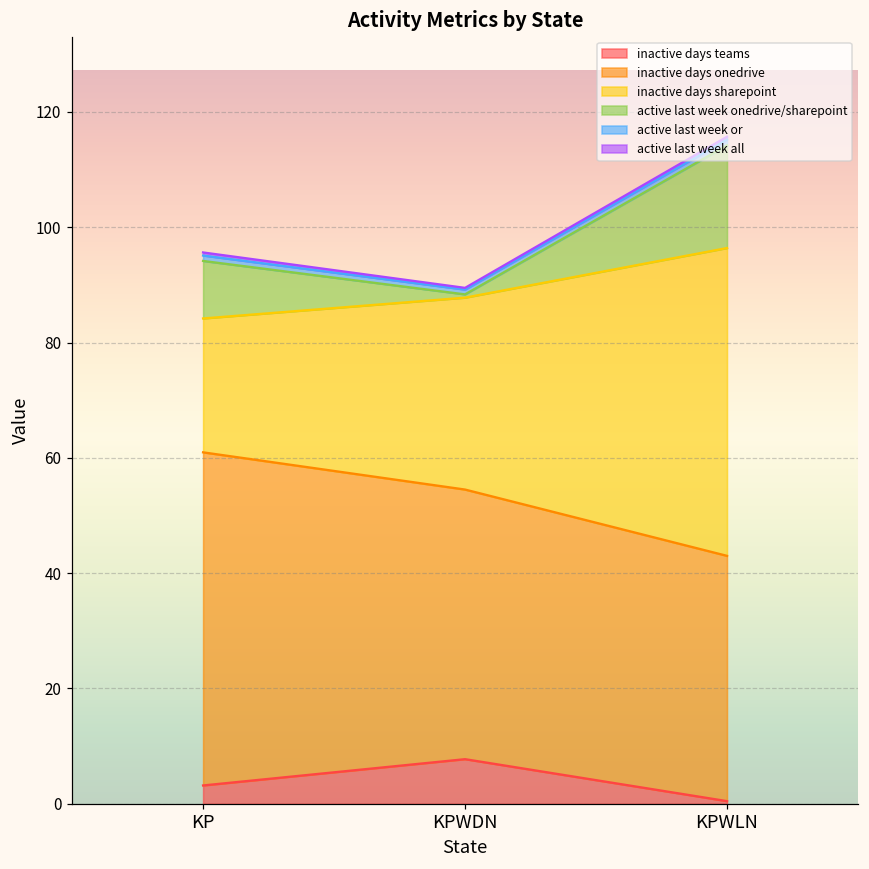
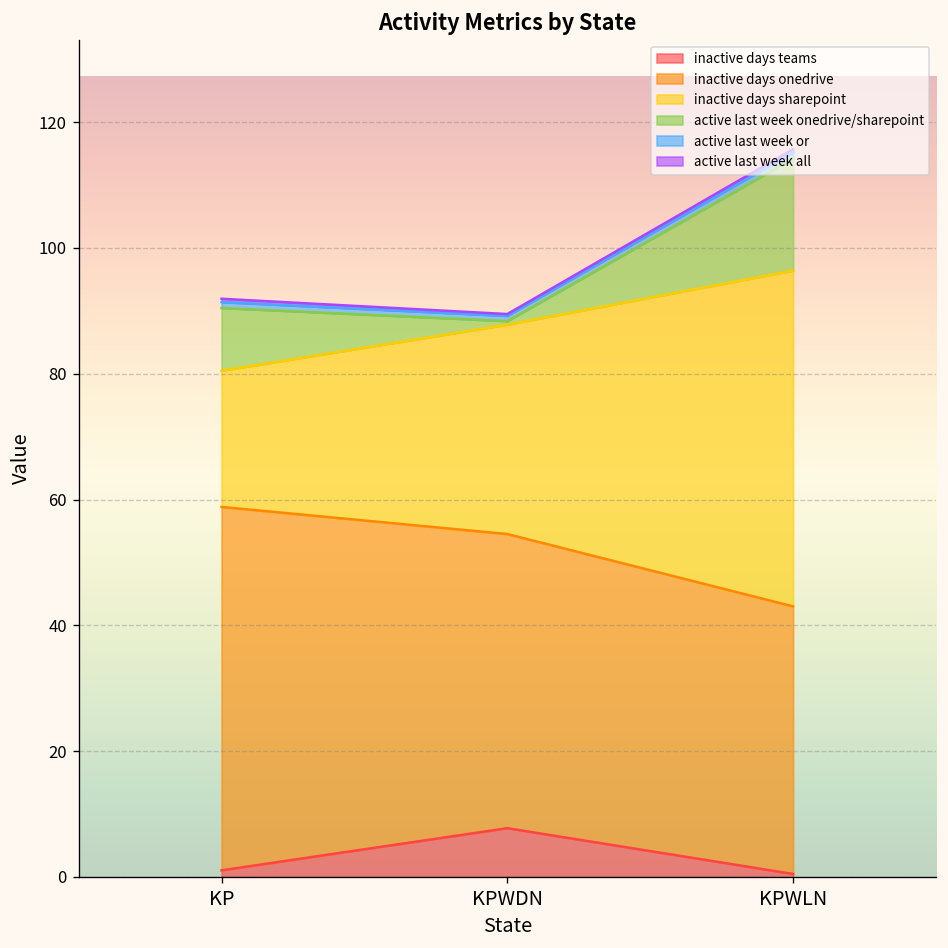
  {
    "inactive days teams": {
-     "KP": 3,
+     "KP": 1,
      "KPWDN": 8,
      "KPWLN": 0
    },
    "inactive days onedrive": {
      "KP": 58,
      "KPWDN": 47,
      "KPWLN": 43
    },
    "inactive days sharepoint": {
-     "KP": 23,
+     "KP": 22,
      "KPWDN": 33,
      "KPWLN": 53
    },
    "active last week onedrive/sharepoint": {
      "KP": 10,
      "KPWDN": 1
    },
    "active last week or": {
      "KP": 1
    },
    "active last week all": {
      "KP": 1
    }
  }
